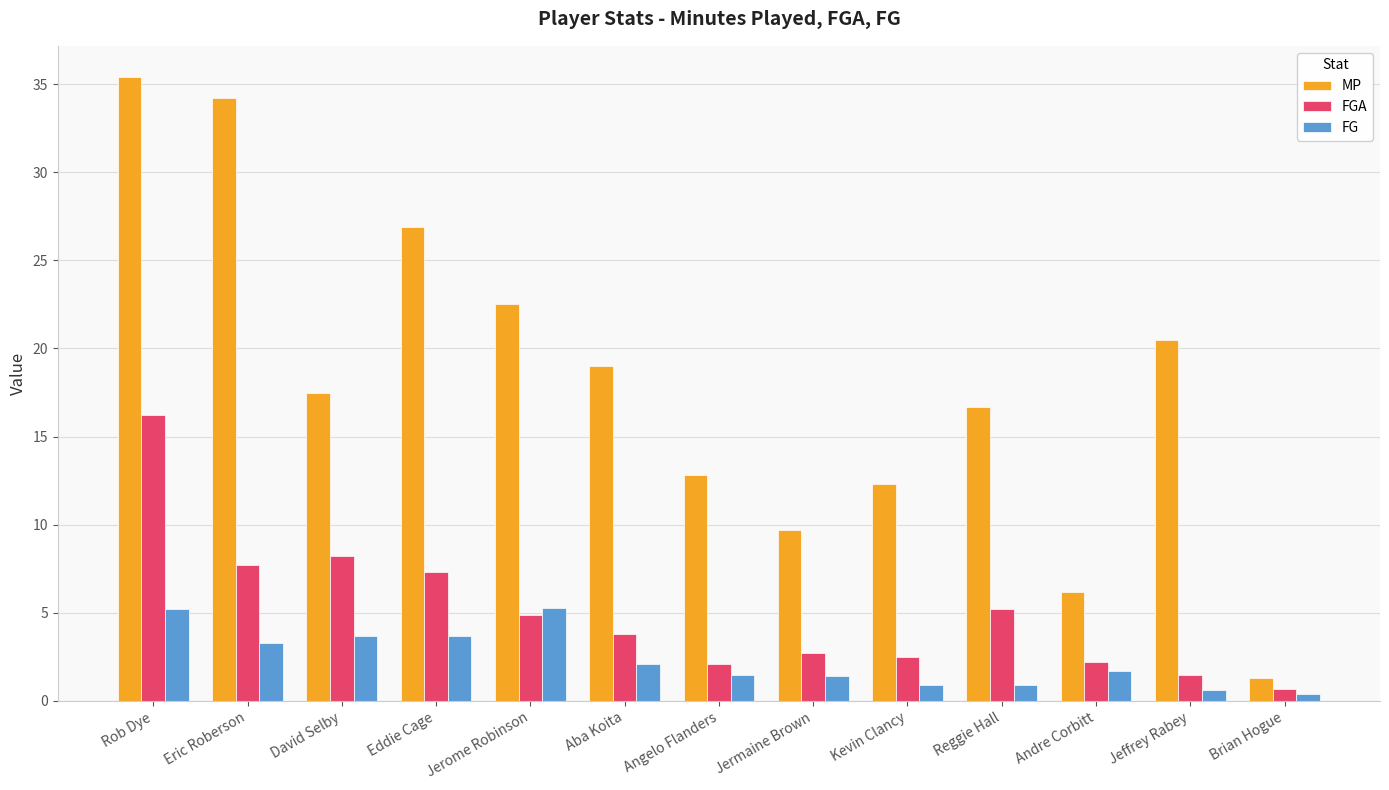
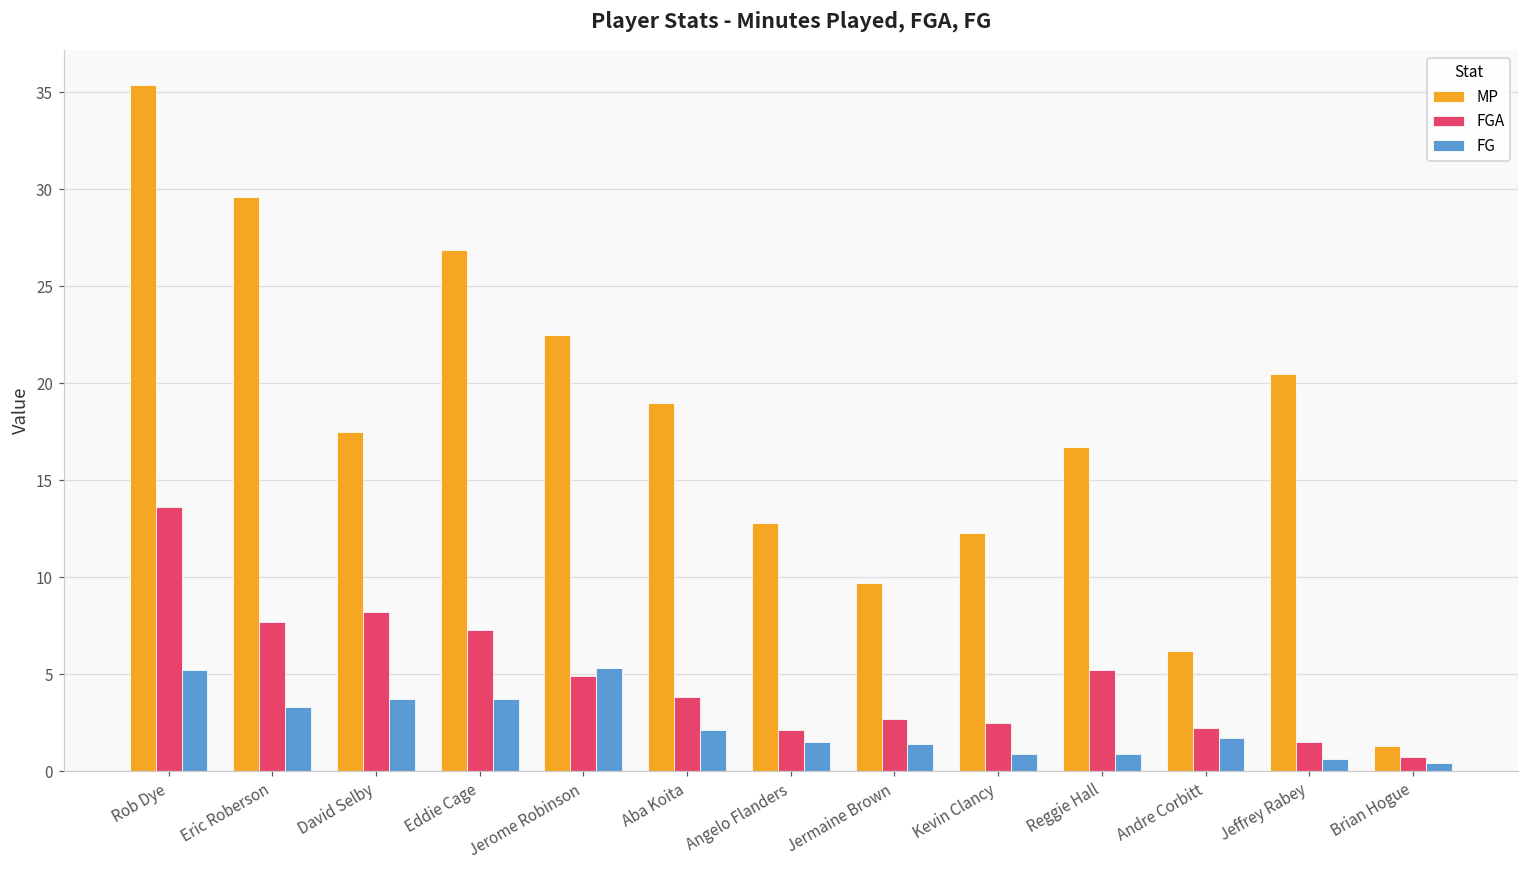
  {
    "MP": {
      "Rob Dye": 35.4,
-     "Eric Roberson": 34.2,
+     "Eric Roberson": 29.6,
      "David Selby": 17.5,
      "Eddie Cage": 26.9,
      "Jerome Robinson": 22.5,
      "Aba Koita": 19.0,
      "Angelo Flanders": 12.8,
      "Jermaine Brown": 9.7,
      "Kevin Clancy": 12.3,
      "Reggie Hall": 16.7,
      "Andre Corbitt": 6.2,
      "Jeffrey Rabey": 20.5,
      "Brian Hogue": 1.3
    },
    "FGA": {
-     "Rob Dye": 16.2,
+     "Rob Dye": 13.6,
      "Eric Roberson": 7.7,
      "David Selby": 8.2,
      "Eddie Cage": 7.3,
      "Jerome Robinson": 4.9,
      "Aba Koita": 3.8,
      "Angelo Flanders": 2.1,
      "Jermaine Brown": 2.7,
      "Kevin Clancy": 2.5,
      "Reggie Hall": 5.2,
      "Andre Corbitt": 2.2,
      "Jeffrey Rabey": 1.5,
      "Brian Hogue": 0.7
    },
    "FG": {
      "Rob Dye": 5.2,
      "Eric Roberson": 3.3,
      "David Selby": 3.7,
      "Eddie Cage": 3.7,
      "Jerome Robinson": 5.3,
      "Aba Koita": 2.1,
      "Angelo Flanders": 1.5,
      "Jermaine Brown": 1.4,
      "Kevin Clancy": 0.9,
      "Reggie Hall": 0.9,
      "Andre Corbitt": 1.7,
      "Jeffrey Rabey": 0.6,
      "Brian Hogue": 0.4
    }
  }
